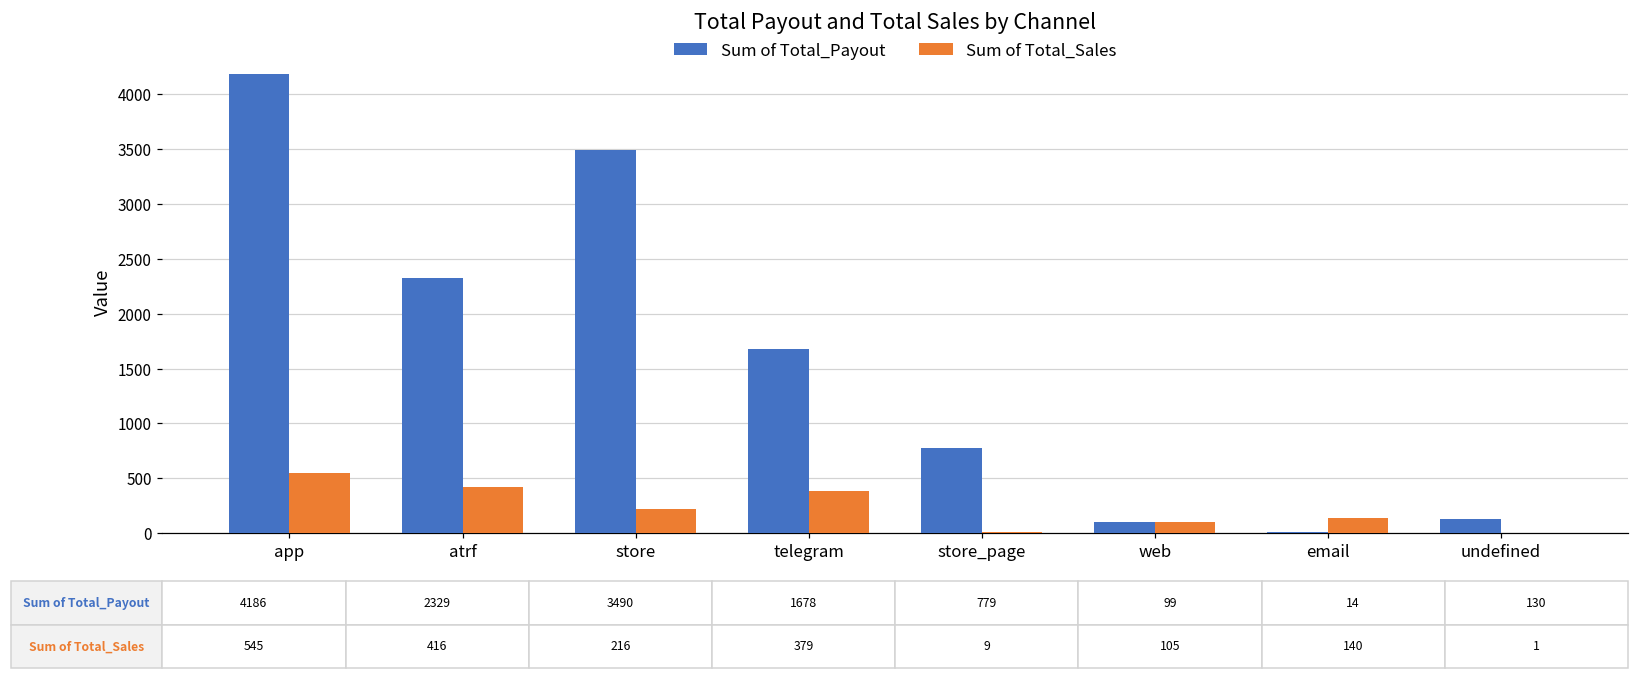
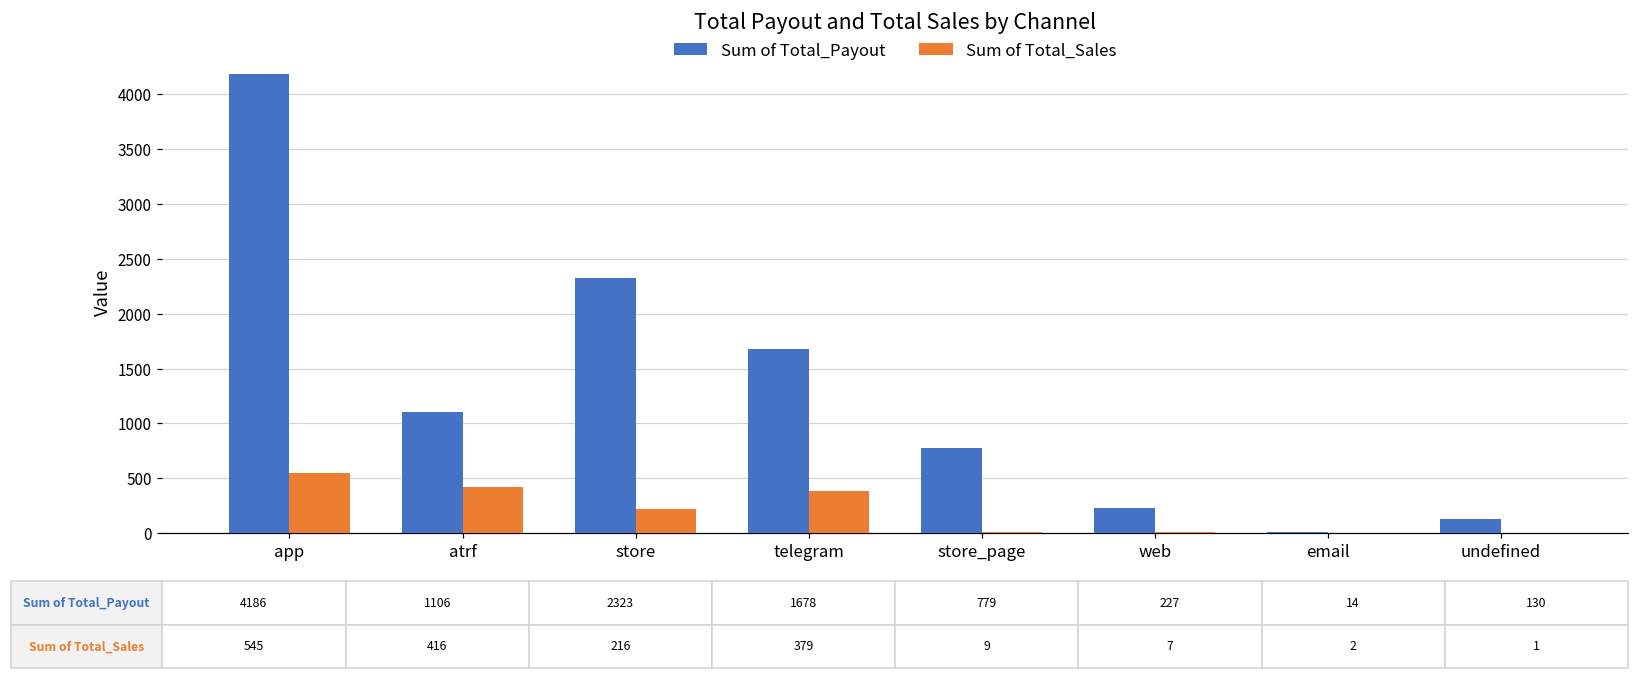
  {
    "Sum of Total_Payout": {
-     "atrf": 2329,
-     "store": 3490,
-     "web": 99
+     "atrf": 1106,
+     "store": 2323,
+     "web": 227
    },
    "Sum of Total_Sales": {
-     "web": 105,
-     "email": 140
+     "web": 7,
+     "email": 2
    }
  }
